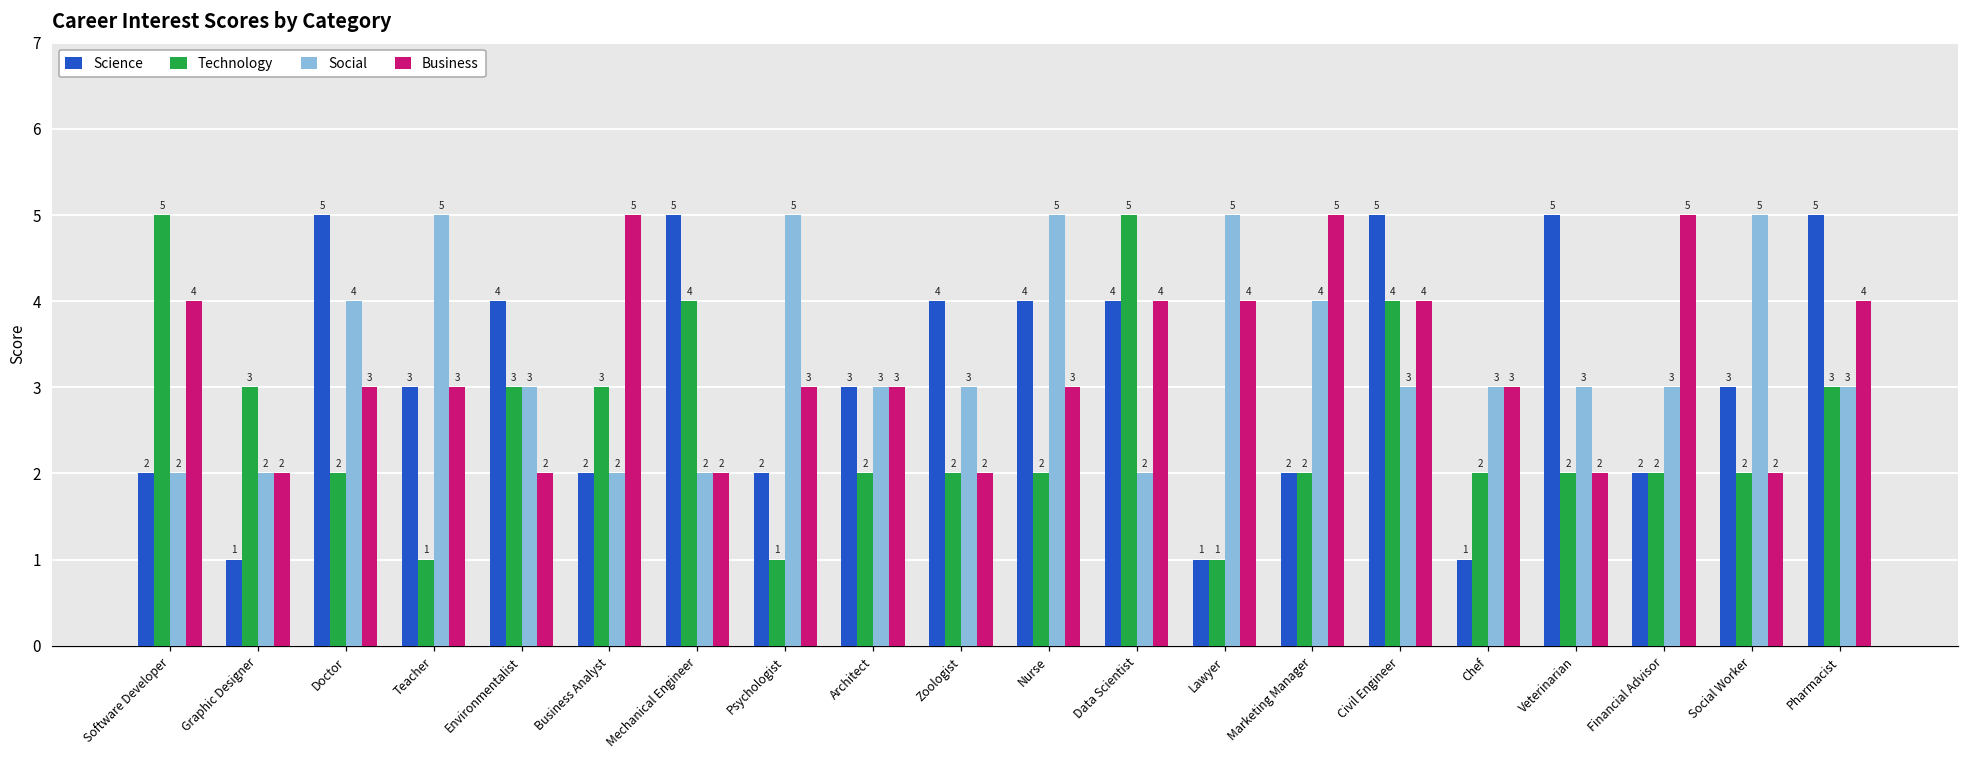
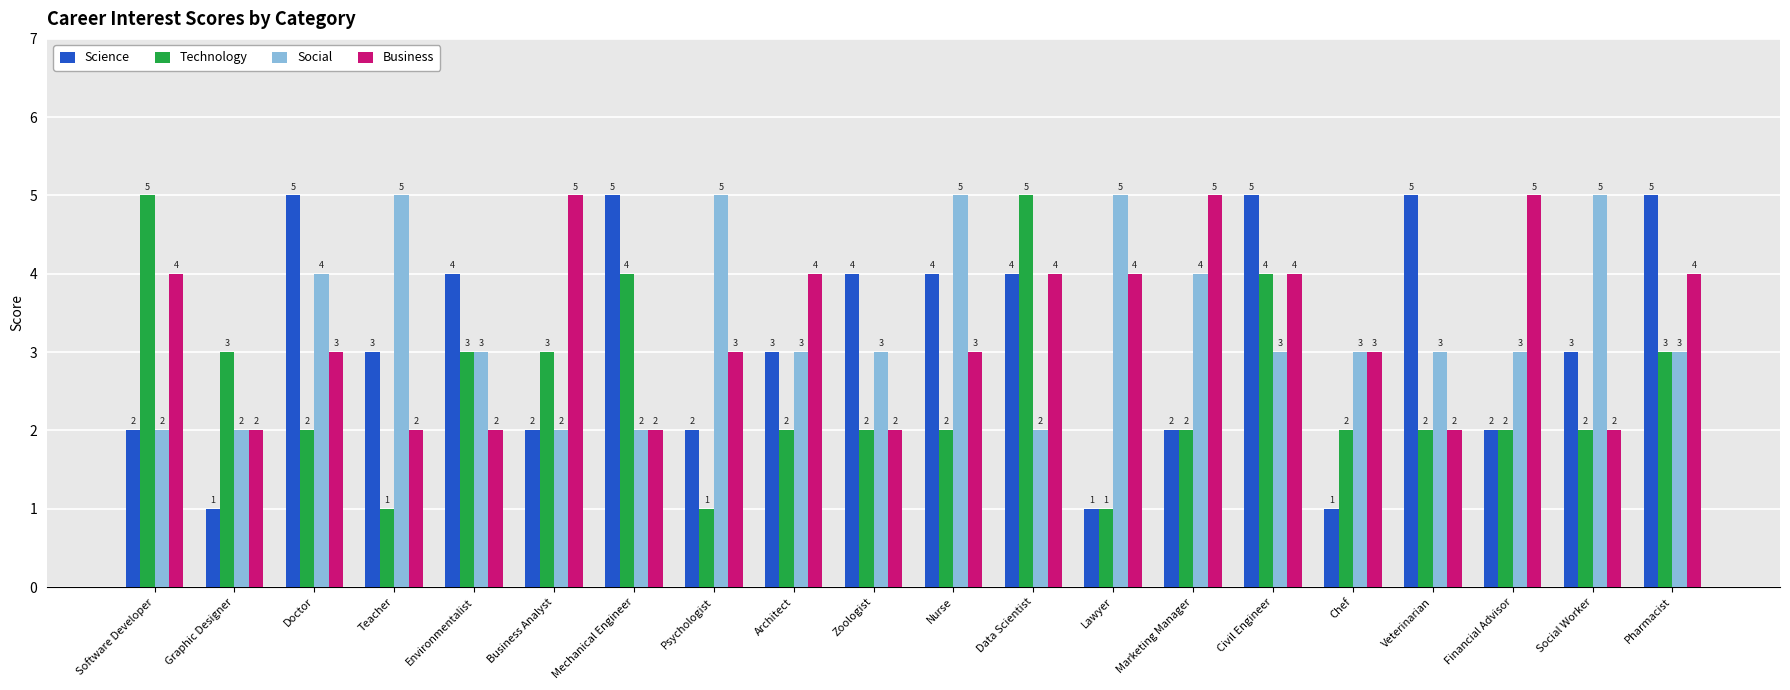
  {
    "Science": {
      "Software Developer": 2,
      "Graphic Designer": 1,
      "Doctor": 5,
      "Teacher": 3,
      "Environmentalist": 4,
      "Business Analyst": 2,
      "Mechanical Engineer": 5,
      "Psychologist": 2,
      "Architect": 3,
      "Zoologist": 4,
      "Nurse": 4,
      "Data Scientist": 4,
      "Lawyer": 1,
      "Marketing Manager": 2,
      "Civil Engineer": 5,
      "Chef": 1,
      "Veterinarian": 5,
      "Financial Advisor": 2,
      "Social Worker": 3,
      "Pharmacist": 5
    },
    "Technology": {
      "Software Developer": 5,
      "Graphic Designer": 3,
      "Doctor": 2,
      "Teacher": 1,
      "Environmentalist": 3,
      "Business Analyst": 3,
      "Mechanical Engineer": 4,
      "Psychologist": 1,
      "Architect": 2,
      "Zoologist": 2,
      "Nurse": 2,
      "Data Scientist": 5,
      "Lawyer": 1,
      "Marketing Manager": 2,
      "Civil Engineer": 4,
      "Chef": 2,
      "Veterinarian": 2,
      "Financial Advisor": 2,
      "Social Worker": 2,
      "Pharmacist": 3
    },
    "Social": {
      "Software Developer": 2,
      "Graphic Designer": 2,
      "Doctor": 4,
      "Teacher": 5,
      "Environmentalist": 3,
      "Business Analyst": 2,
      "Mechanical Engineer": 2,
      "Psychologist": 5,
      "Architect": 3,
      "Zoologist": 3,
      "Nurse": 5,
      "Data Scientist": 2,
      "Lawyer": 5,
      "Marketing Manager": 4,
      "Civil Engineer": 3,
      "Chef": 3,
      "Veterinarian": 3,
      "Financial Advisor": 3,
      "Social Worker": 5,
      "Pharmacist": 3
    },
    "Business": {
      "Software Developer": 4,
      "Graphic Designer": 2,
      "Doctor": 3,
-     "Teacher": 3,
+     "Teacher": 2,
      "Environmentalist": 2,
      "Business Analyst": 5,
      "Mechanical Engineer": 2,
      "Psychologist": 3,
-     "Architect": 3,
+     "Architect": 4,
      "Zoologist": 2,
      "Nurse": 3,
      "Data Scientist": 4,
      "Lawyer": 4,
      "Marketing Manager": 5,
      "Civil Engineer": 4,
      "Chef": 3,
      "Veterinarian": 2,
      "Financial Advisor": 5,
      "Social Worker": 2,
      "Pharmacist": 4
    }
  }
